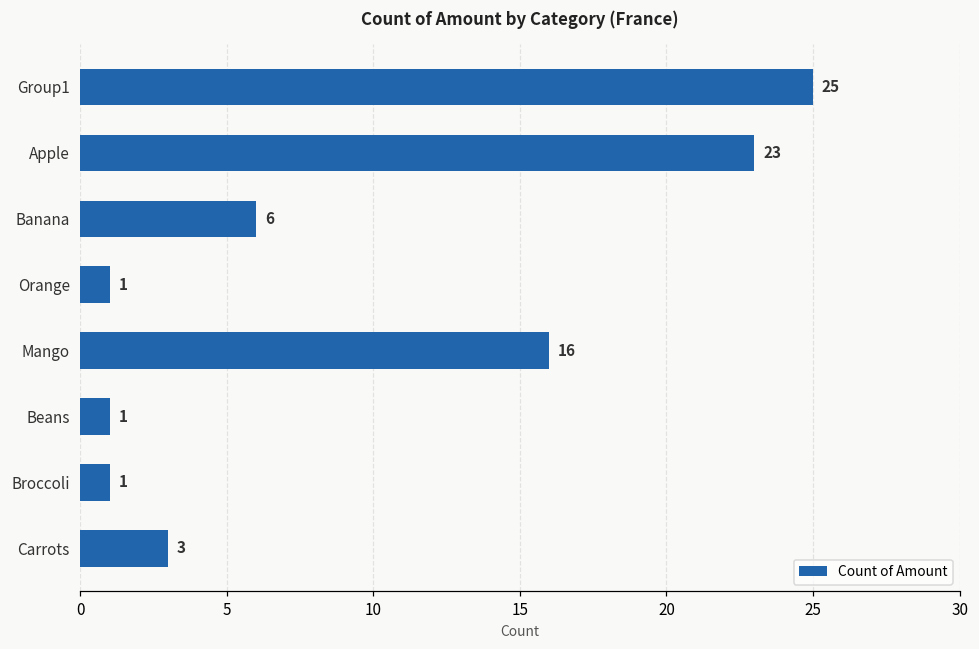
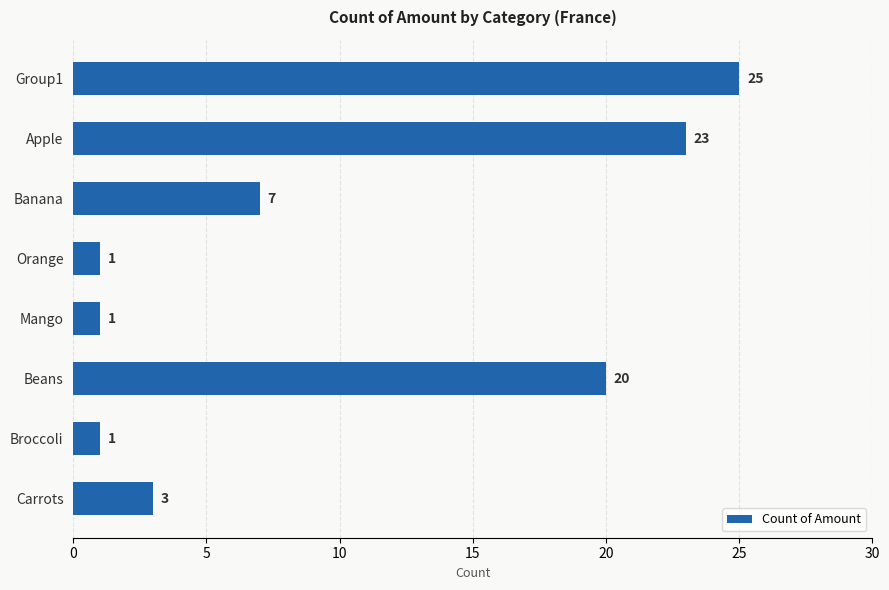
  {
    "Group1": 25,
    "Apple": 23,
-   "Banana": 6,
+   "Banana": 7,
    "Orange": 1,
-   "Mango": 16,
-   "Beans": 1,
+   "Mango": 1,
+   "Beans": 20,
    "Broccoli": 1,
    "Carrots": 3
  }
